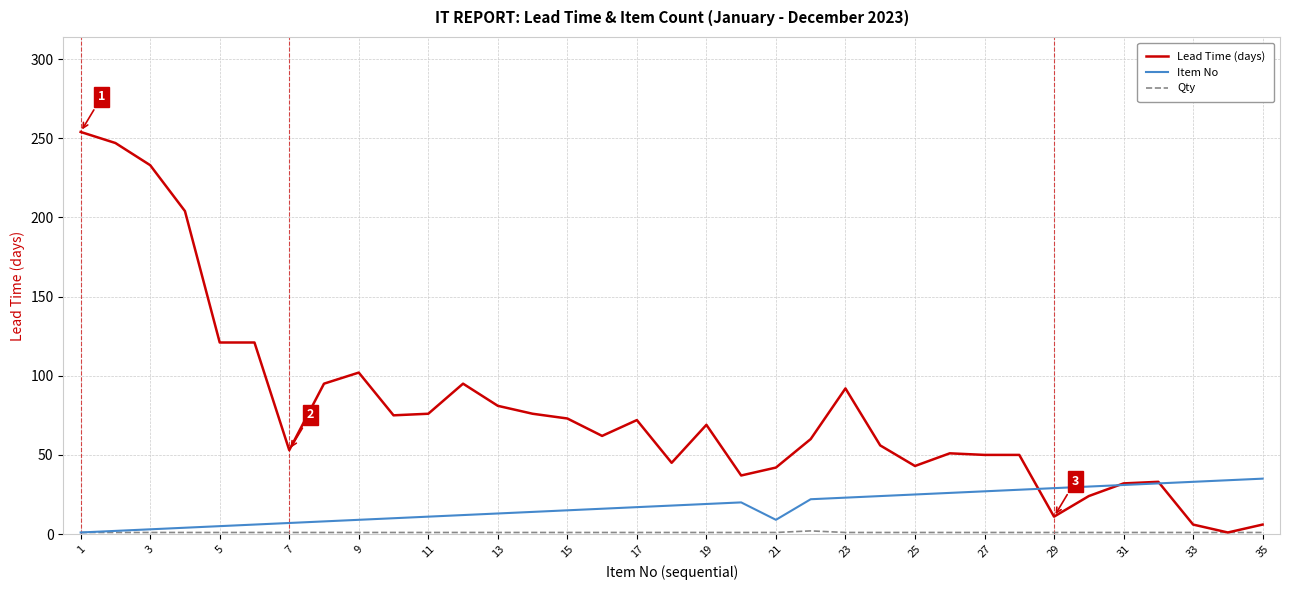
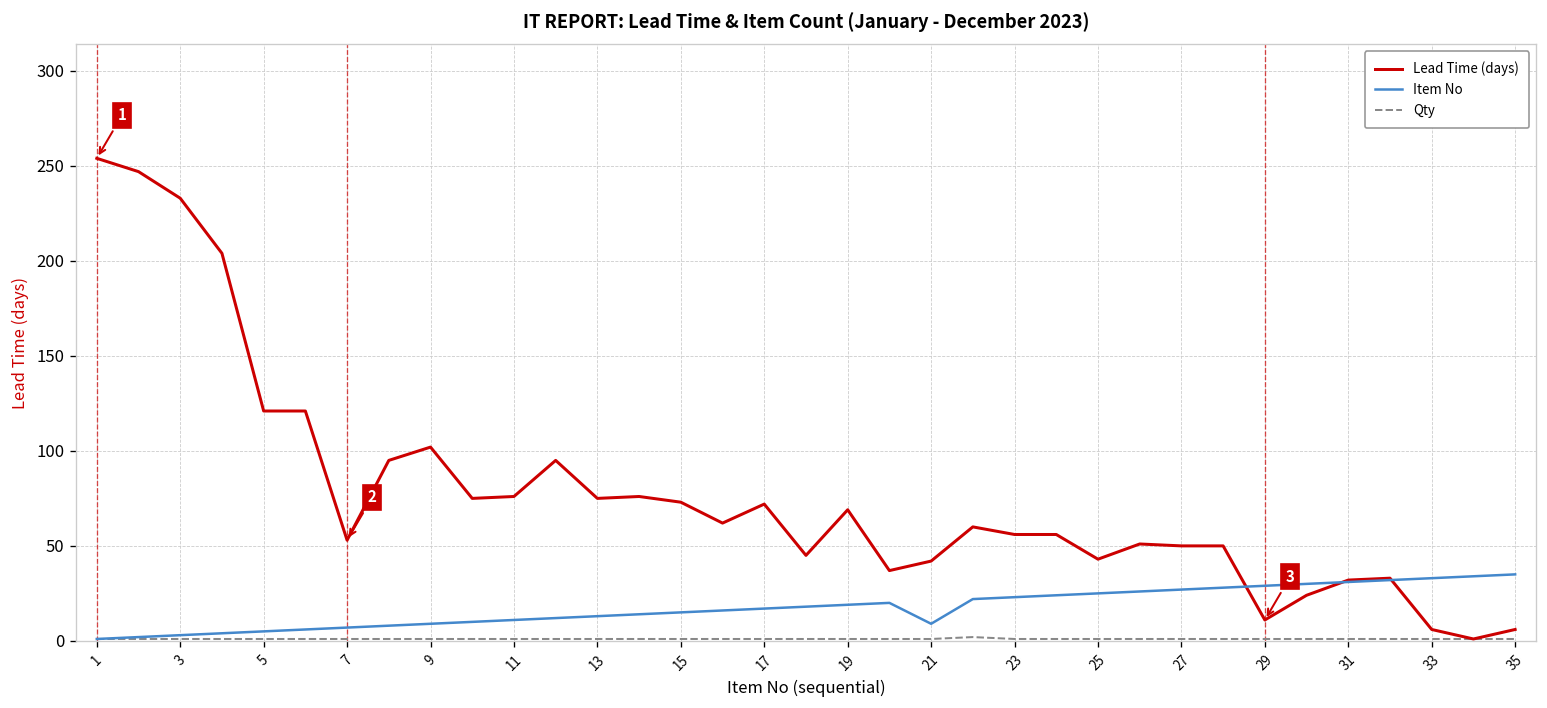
  {
    "Lead Time (days)": {
      "1": 254,
      "3": 233,
      "5": 121,
      "7": 53,
      "9": 102,
      "11": 76,
-     "13": 81,
+     "13": 75,
      "15": 73,
      "17": 72,
      "19": 69,
      "21": 42,
-     "23": 92,
+     "23": 56,
      "25": 43,
      "27": 50,
      "29": 11,
      "33": 6,
      "35": 6
    },
    "Item No": {
      "3": 3,
      "5": 5,
      "7": 7,
      "9": 9,
      "11": 11,
      "13": 13,
      "15": 15,
      "17": 17,
      "19": 19,
      "21": 9,
      "23": 23,
      "25": 25,
      "27": 27,
      "29": 29,
      "33": 33,
      "35": 35
    },
    "Qty": {
      "3": 1,
      "5": 1,
      "7": 1,
      "9": 1,
      "11": 1,
      "13": 1,
      "15": 1,
      "17": 1,
      "19": 1,
      "21": 1,
      "23": 1,
      "25": 1,
      "27": 1,
      "29": 1,
      "31": 1,
      "33": 1,
      "35": 1
    }
  }
